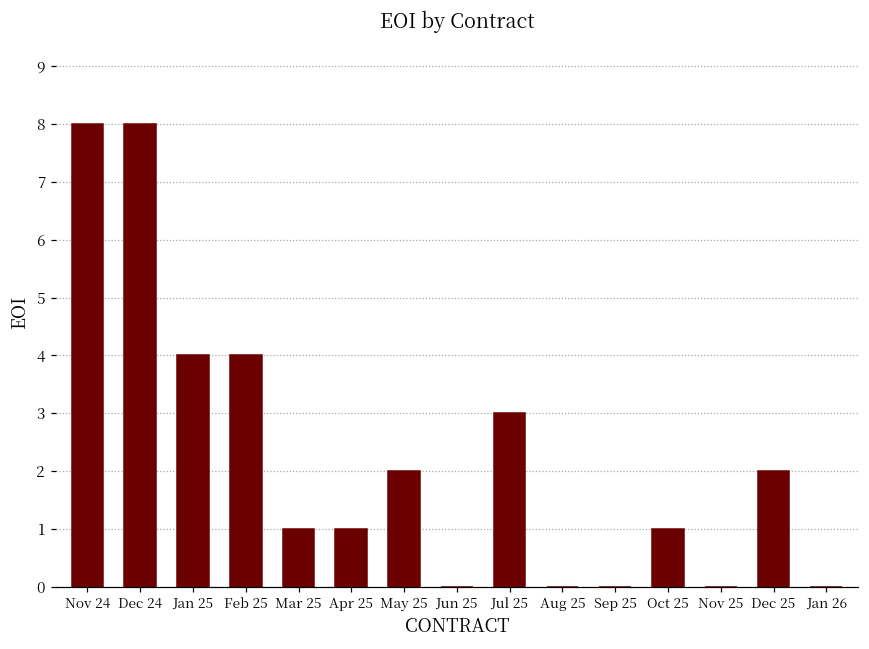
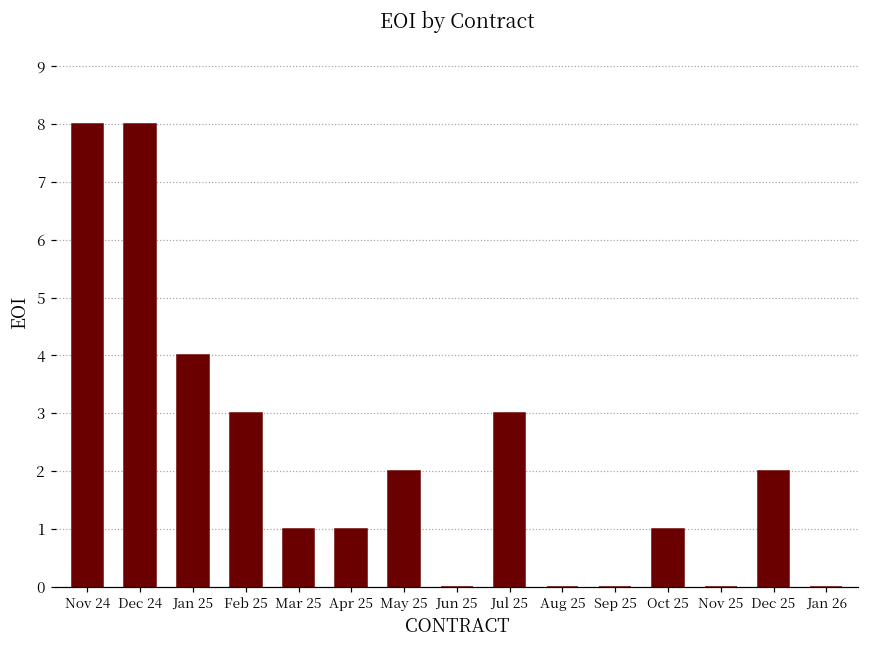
  {
    "Nov 24": 8,
    "Dec 24": 8,
    "Jan 25": 4,
-   "Feb 25": 4,
+   "Feb 25": 3,
    "Mar 25": 1,
    "Apr 25": 1,
    "May 25": 2,
    "Jun 25": 0,
    "Jul 25": 3,
    "Aug 25": 0,
    "Sep 25": 0,
    "Oct 25": 1,
    "Nov 25": 0,
    "Dec 25": 2,
    "Jan 26": 0
  }
